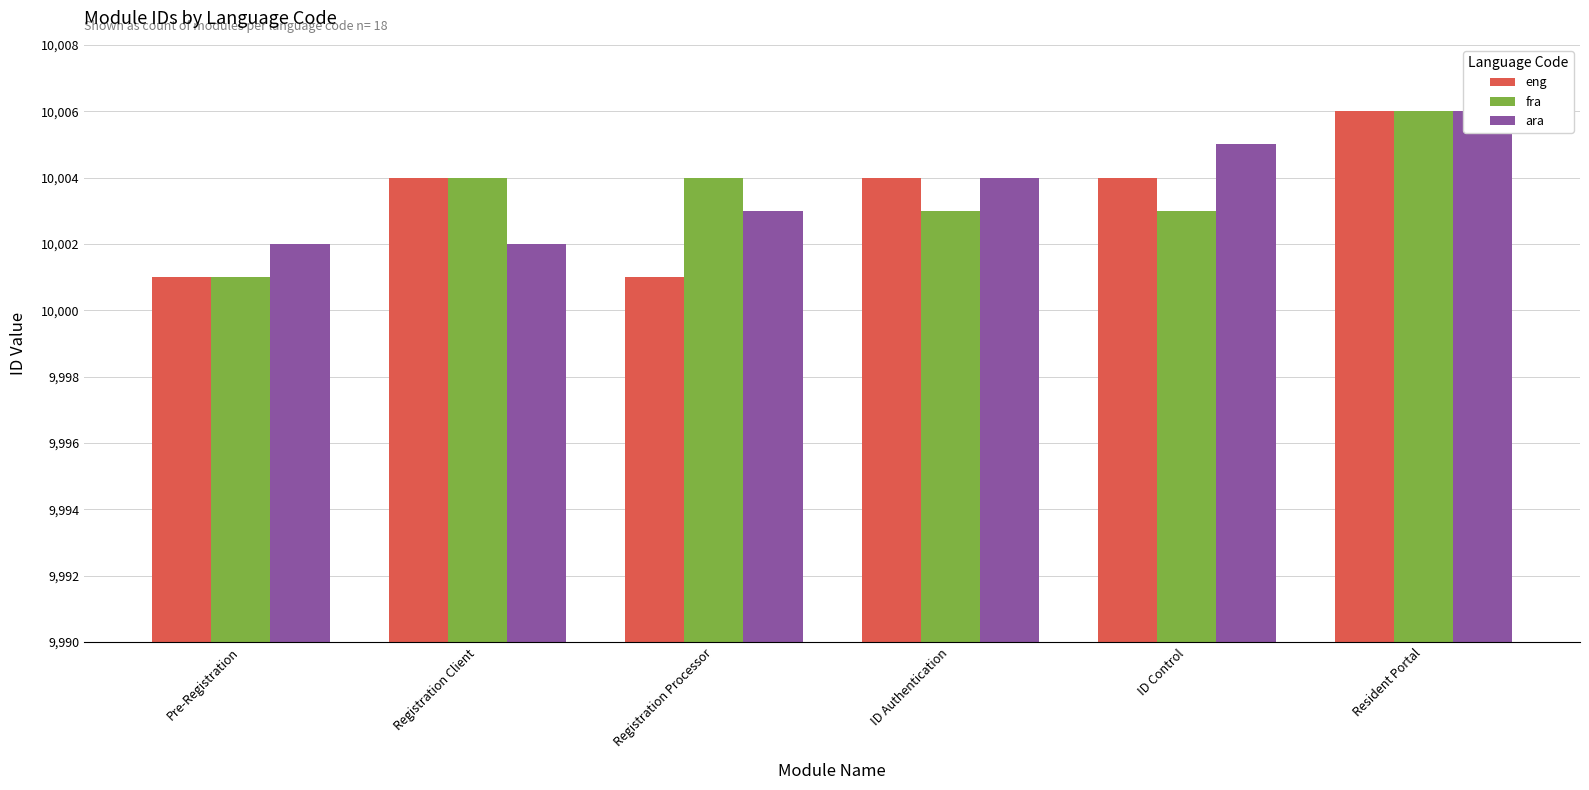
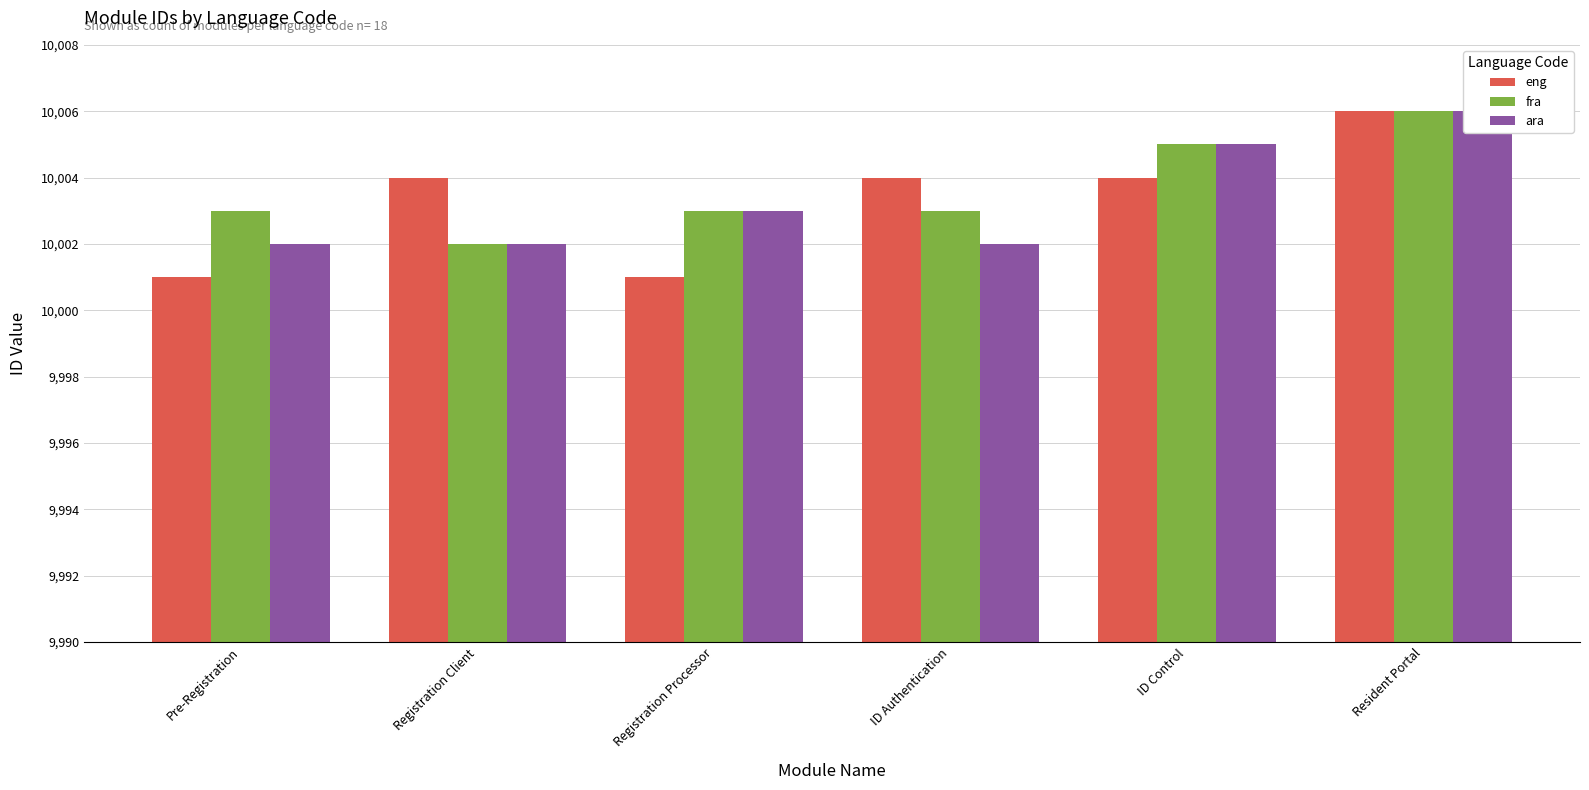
  {
    "eng": {
      "Pre-Registration": "10,001",
      "Registration Client": "10,004",
      "Registration Processor": "10,001",
      "ID Authentication": "10,004",
      "ID Control": "10,004",
      "Resident Portal": "10,006"
    },
    "fra": {
-     "Pre-Registration": "10,001",
-     "Registration Client": "10,004",
-     "Registration Processor": "10,004",
+     "Pre-Registration": "10,003",
+     "Registration Client": "10,002",
+     "Registration Processor": "10,003",
      "ID Authentication": "10,003",
-     "ID Control": "10,003",
+     "ID Control": "10,005",
      "Resident Portal": "10,006"
    },
    "ara": {
      "Pre-Registration": "10,002",
      "Registration Client": "10,002",
      "Registration Processor": "10,003",
-     "ID Authentication": "10,004",
+     "ID Authentication": "10,002",
      "ID Control": "10,005"
    }
  }
